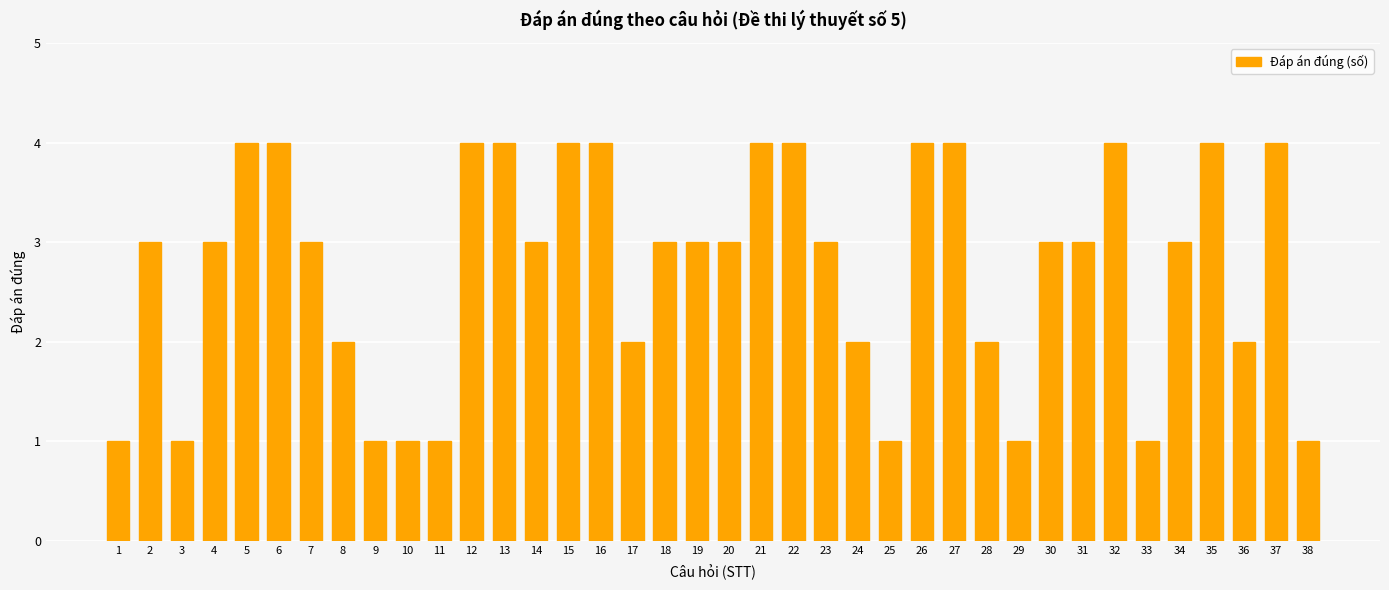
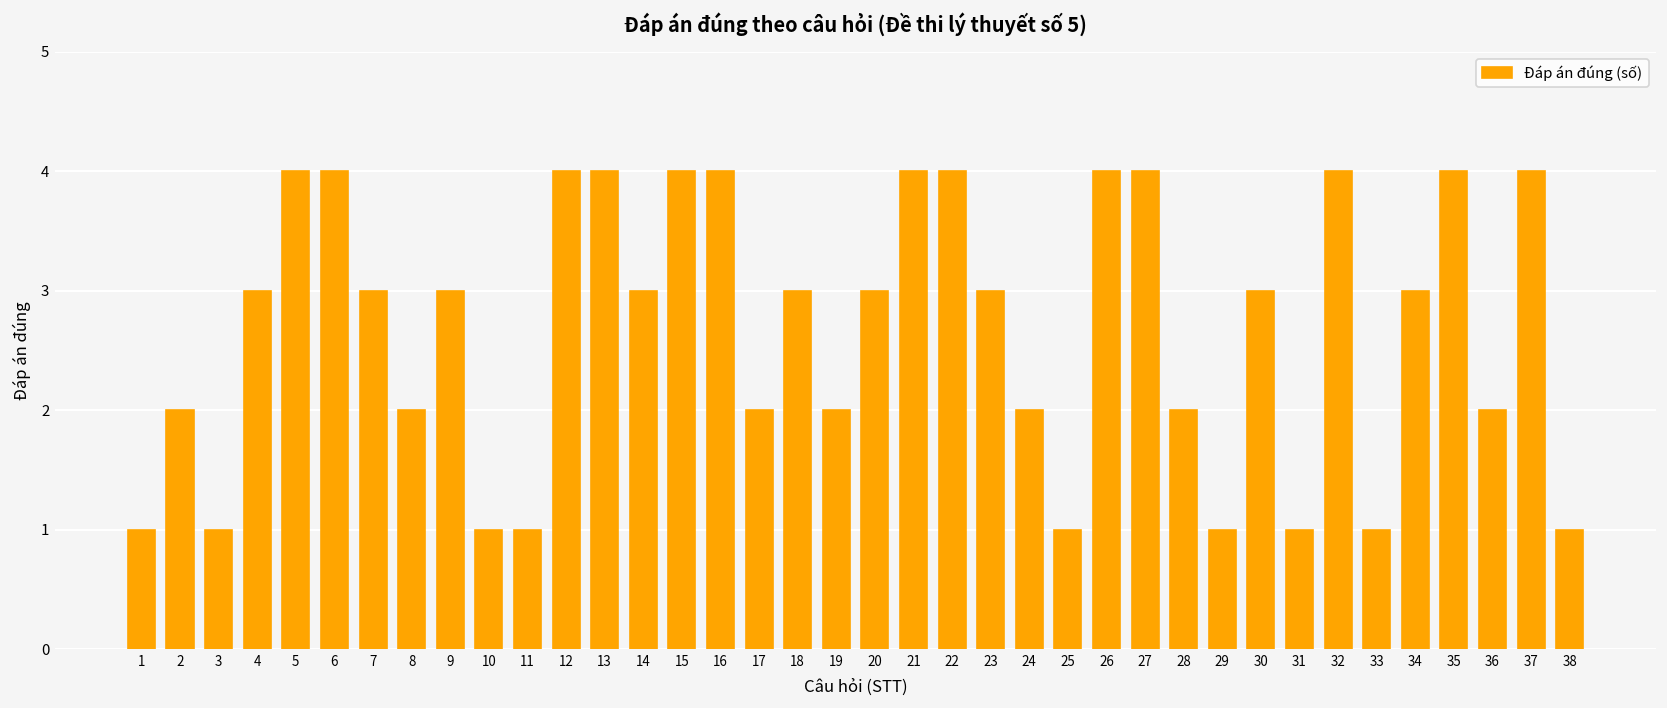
  {
    "1": 1,
-   "2": 3,
+   "2": 2,
    "3": 1,
    "4": 3,
    "5": 4,
    "6": 4,
    "7": 3,
    "8": 2,
-   "9": 1,
+   "9": 3,
    "10": 1,
    "11": 1,
    "12": 4,
    "13": 4,
    "14": 3,
    "15": 4,
    "16": 4,
    "17": 2,
    "18": 3,
-   "19": 3,
+   "19": 2,
    "20": 3,
    "21": 4,
    "22": 4,
    "23": 3,
    "24": 2,
    "25": 1,
    "26": 4,
    "27": 4,
    "28": 2,
    "29": 1,
    "30": 3,
-   "31": 3,
+   "31": 1,
    "32": 4,
    "33": 1,
    "34": 3,
    "35": 4,
    "36": 2,
    "37": 4,
    "38": 1
  }
